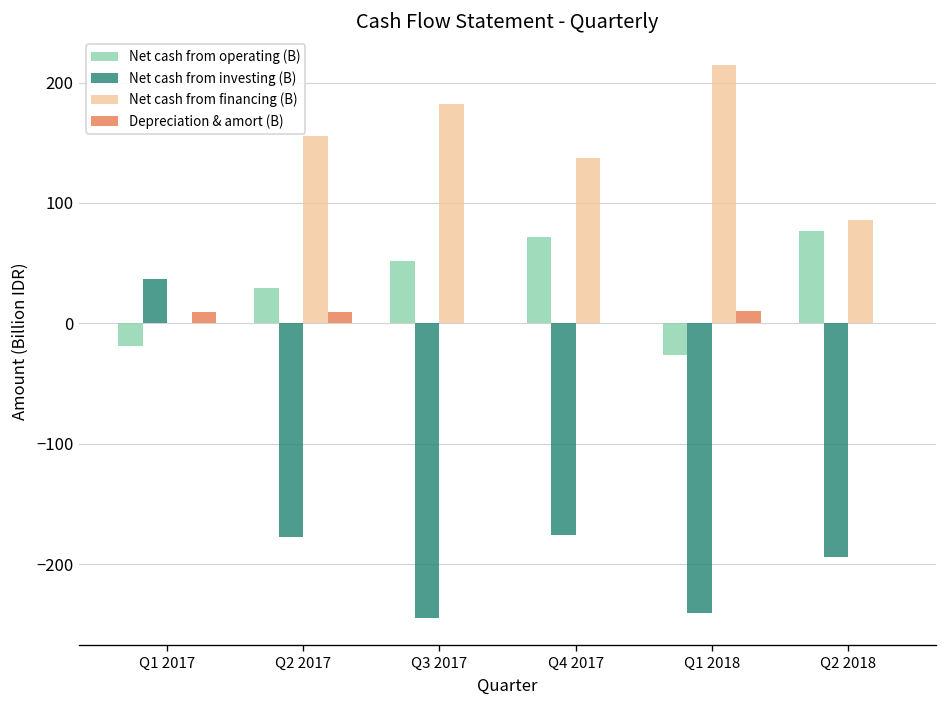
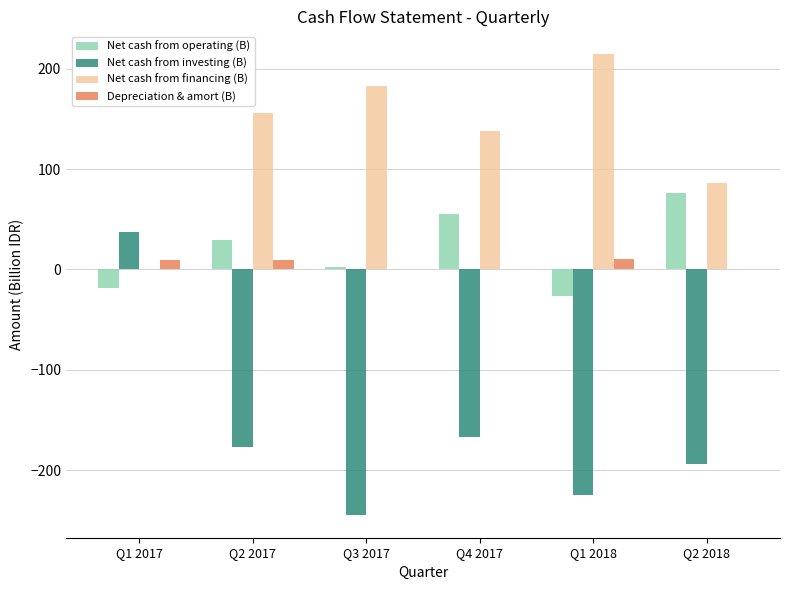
  {
    "Net cash from operating (B)": {
      "Q1 2017": -18,
      "Q2 2017": 29,
-     "Q3 2017": 51,
-     "Q4 2017": 72,
+     "Q3 2017": 2,
+     "Q4 2017": 55,
      "Q1 2018": -26,
      "Q2 2018": 76
    },
    "Net cash from investing (B)": {
      "Q1 2017": 37,
      "Q2 2017": -178,
      "Q3 2017": -245,
-     "Q4 2017": -176,
-     "Q1 2018": -241,
+     "Q4 2017": -168,
+     "Q1 2018": -225,
      "Q2 2018": -194
    },
    "Net cash from financing (B)": {
      "Q2 2017": 155,
      "Q3 2017": 182,
      "Q4 2017": 137,
      "Q1 2018": 214,
      "Q2 2018": 86
    },
    "Depreciation & amort (B)": {
      "Q1 2017": 9,
      "Q2 2017": 9,
      "Q3 2017": 0,
      "Q4 2017": 0,
      "Q1 2018": 10,
      "Q2 2018": 0
    }
  }
